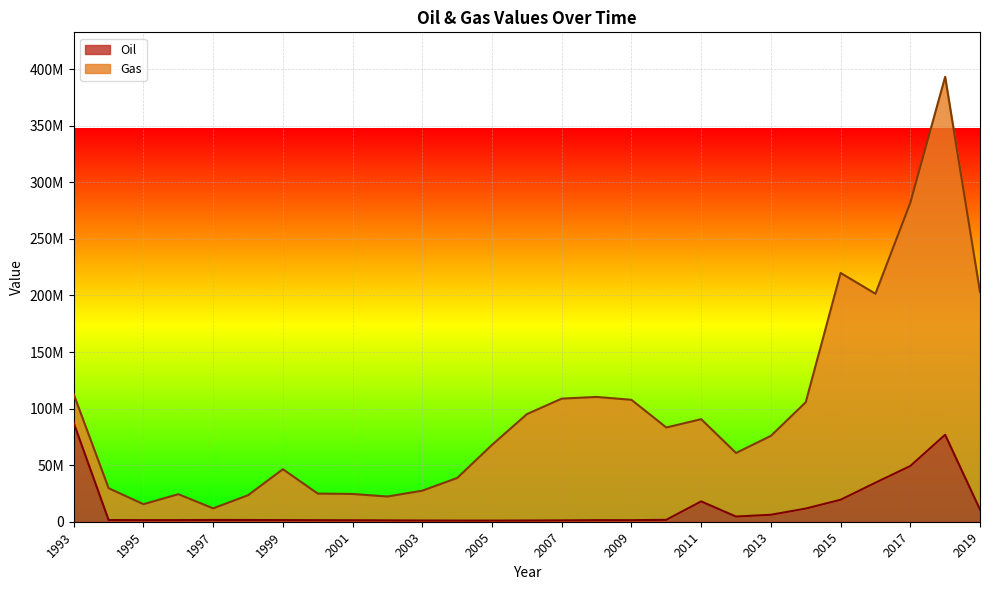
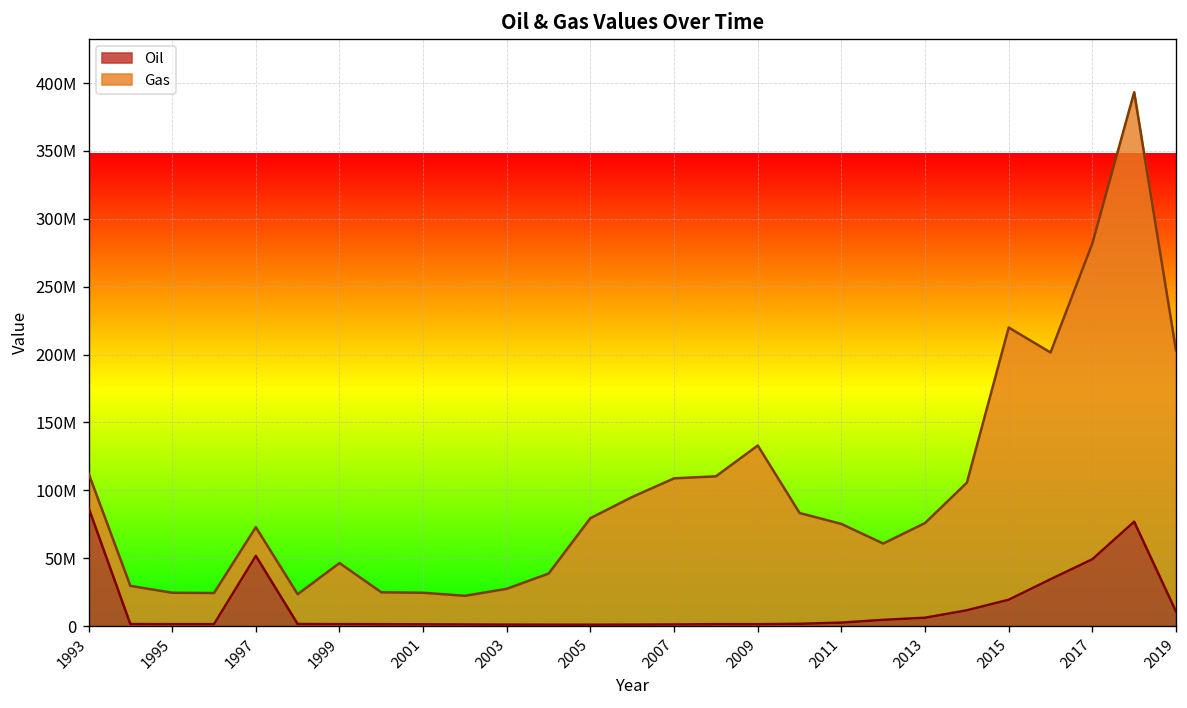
  {
    "Oil": {
      "1993": 87000000,
      "1995": 1000000,
-     "1997": 2000000,
+     "1997": 52000000,
      "1999": 1000000,
      "2001": 1000000,
      "2003": 1000000,
      "2005": 1000000,
      "2007": 1000000,
      "2009": 1000000,
-     "2011": 18000000,
+     "2011": 3000000,
      "2013": 6000000,
      "2015": 19000000,
      "2017": 49000000,
      "2019": 11000000
    },
    "Gas": {
      "1993": 25000000,
-     "1995": 14000000,
-     "1997": 10000000,
+     "1995": 23000000,
+     "1997": 21000000,
      "1999": 45000000,
      "2001": 23000000,
      "2003": 26000000,
-     "2005": 67000000,
+     "2005": 79000000,
      "2007": 108000000,
-     "2009": 106000000,
+     "2009": 132000000,
      "2011": 73000000,
      "2013": 70000000,
      "2015": 200000000,
      "2017": 233000000,
      "2019": 192000000
    }
  }
